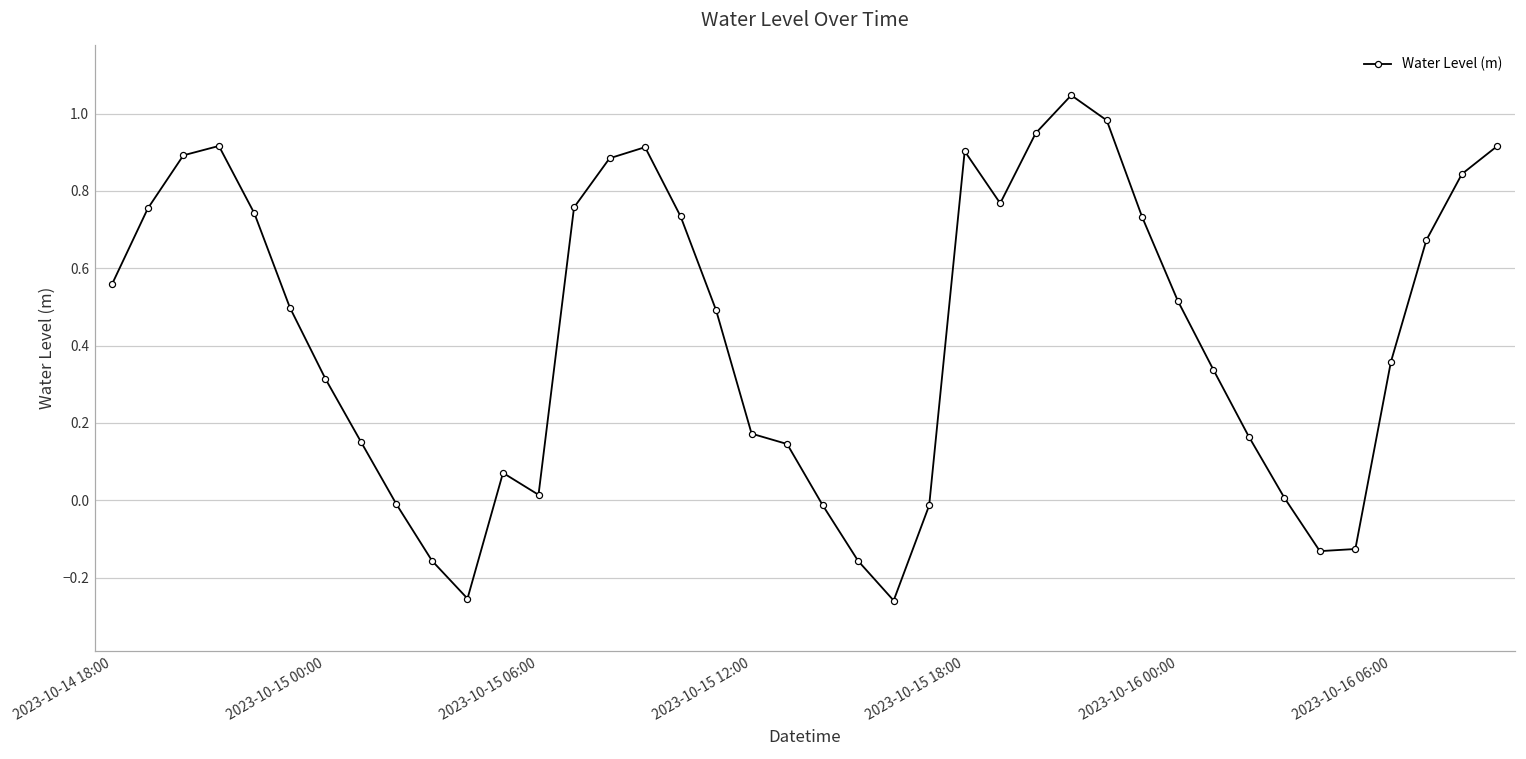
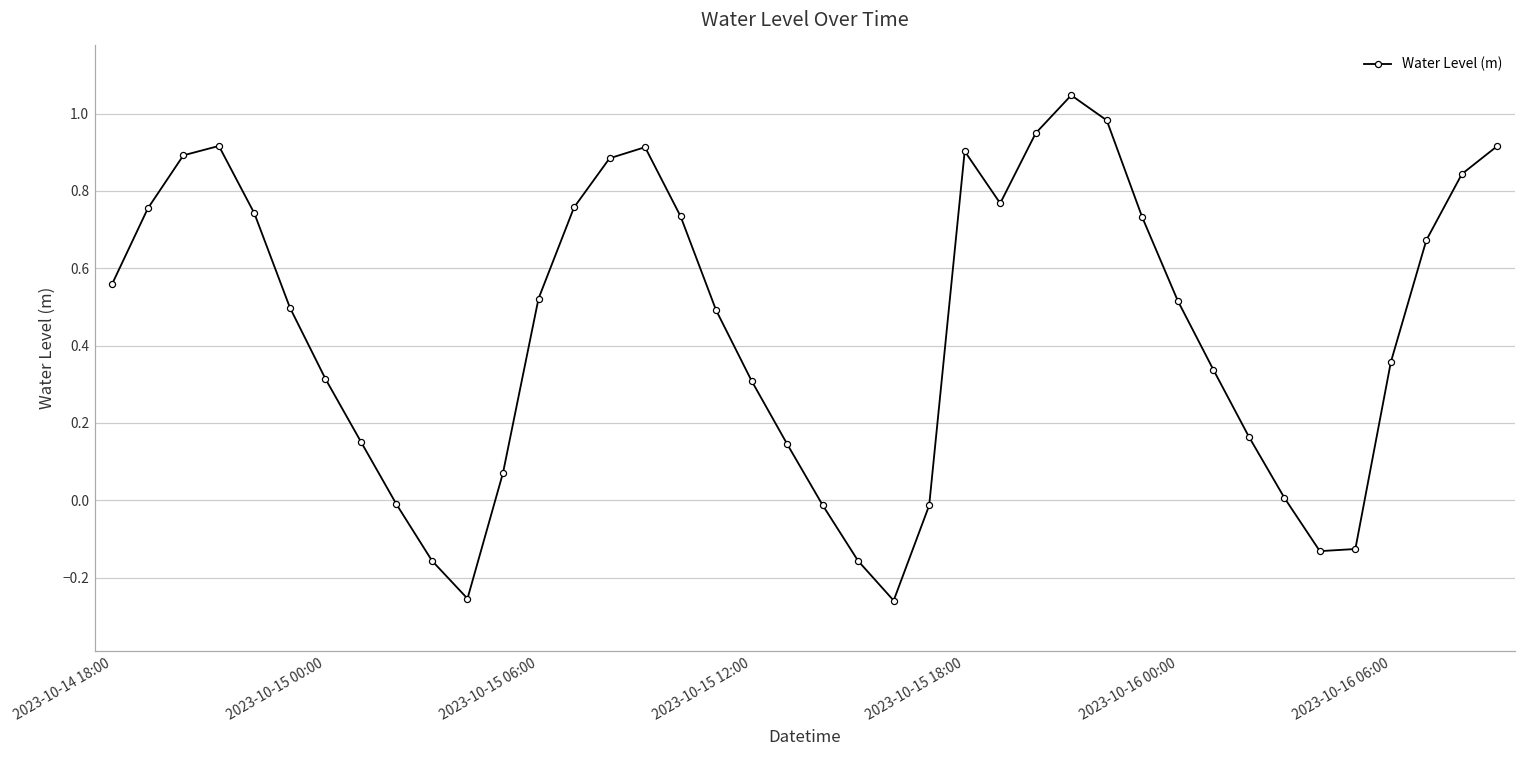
  {
    "2023-10-14 18:00": 0.56,
    "2023-10-15 00:00": 0.31,
-   "2023-10-15 06:00": 0.01,
-   "2023-10-15 12:00": 0.17,
+   "2023-10-15 06:00": 0.52,
+   "2023-10-15 12:00": 0.31,
    "2023-10-15 18:00": 0.90,
    "2023-10-16 00:00": 0.52,
    "2023-10-16 06:00": 0.36
  }
